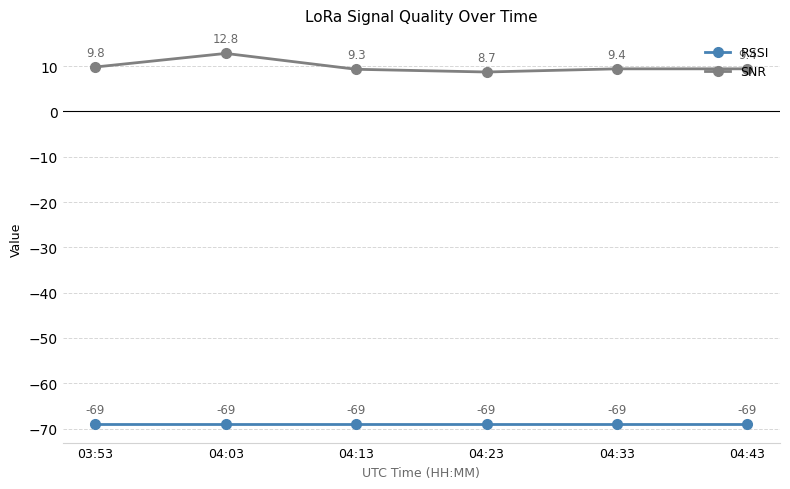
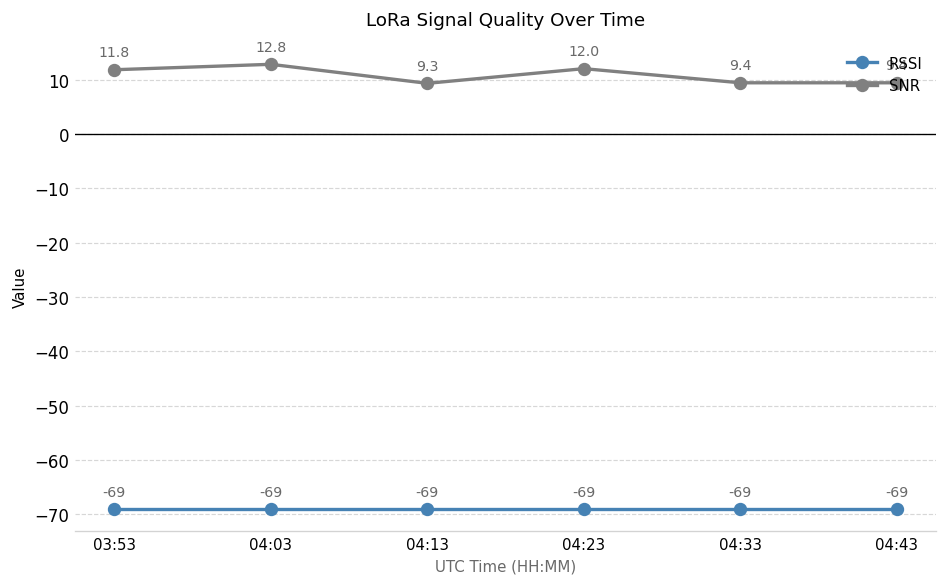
  {
    "RSSI": {
      "03:53": -69,
      "04:03": -69,
      "04:13": -69,
      "04:23": -69,
      "04:33": -69,
      "04:43": -69
    },
    "SNR": {
-     "03:53": 9.8,
+     "03:53": 11.8,
      "04:03": 12.8,
      "04:13": 9.3,
-     "04:23": 8.7,
+     "04:23": 12.0,
      "04:33": 9.4,
      "04:43": 9.4
    }
  }
